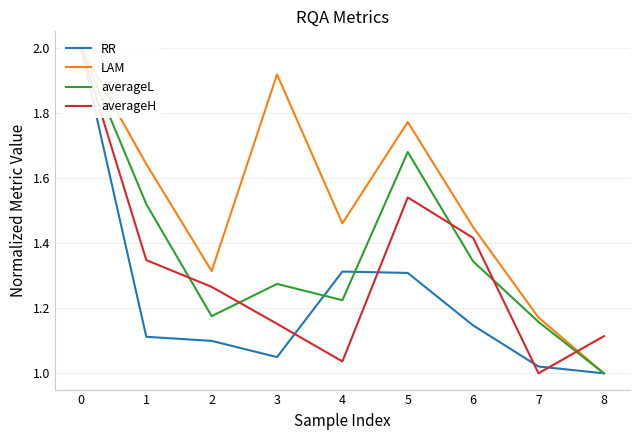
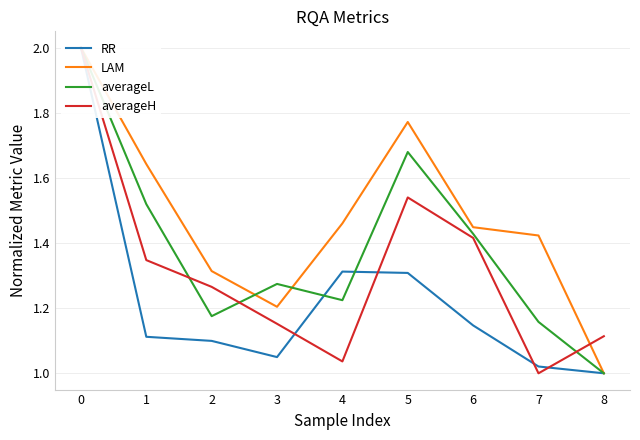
  {
    "RR": {
      "1": 1.11,
      "2": 1.10,
      "3": 1.05,
      "4": 1.31,
      "5": 1.31,
      "6": 1.15,
      "7": 1.02
    },
    "LAM": {
      "1": 1.64,
      "2": 1.31,
-     "3": 1.92,
+     "3": 1.20,
      "4": 1.46,
      "5": 1.77,
      "6": 1.45,
-     "7": 1.17
+     "7": 1.42
    },
    "averageL": {
      "1": 1.52,
      "2": 1.18,
      "3": 1.27,
      "4": 1.22,
      "5": 1.68,
-     "6": 1.34,
+     "6": 1.43,
      "7": 1.16
    },
    "averageH": {
      "1": 1.35,
      "2": 1.27,
      "3": 1.15,
      "4": 1.04,
      "5": 1.54,
      "6": 1.42,
      "7": 1.00,
      "8": 1.11
    }
  }
